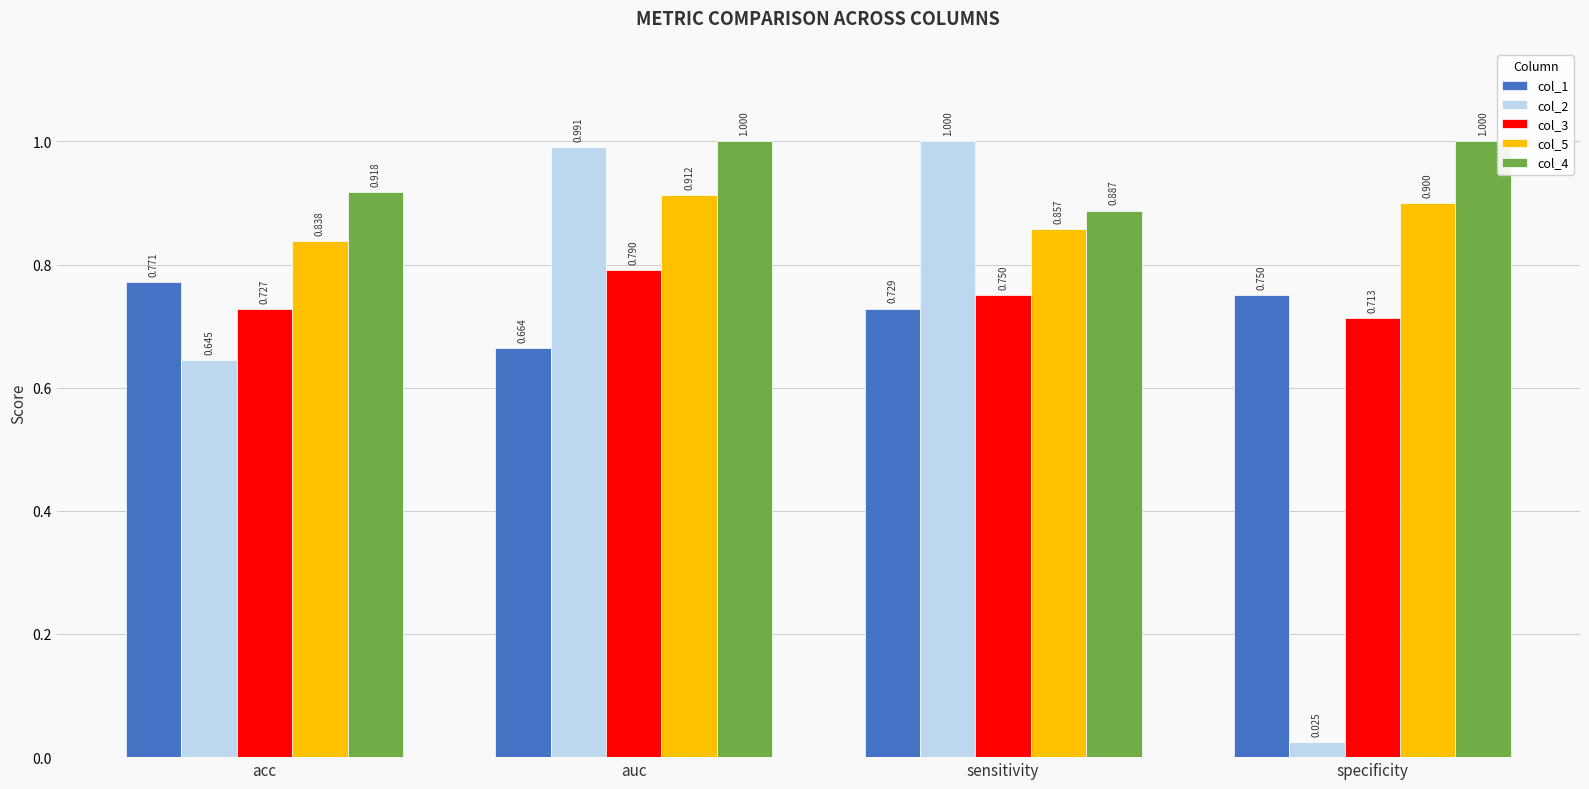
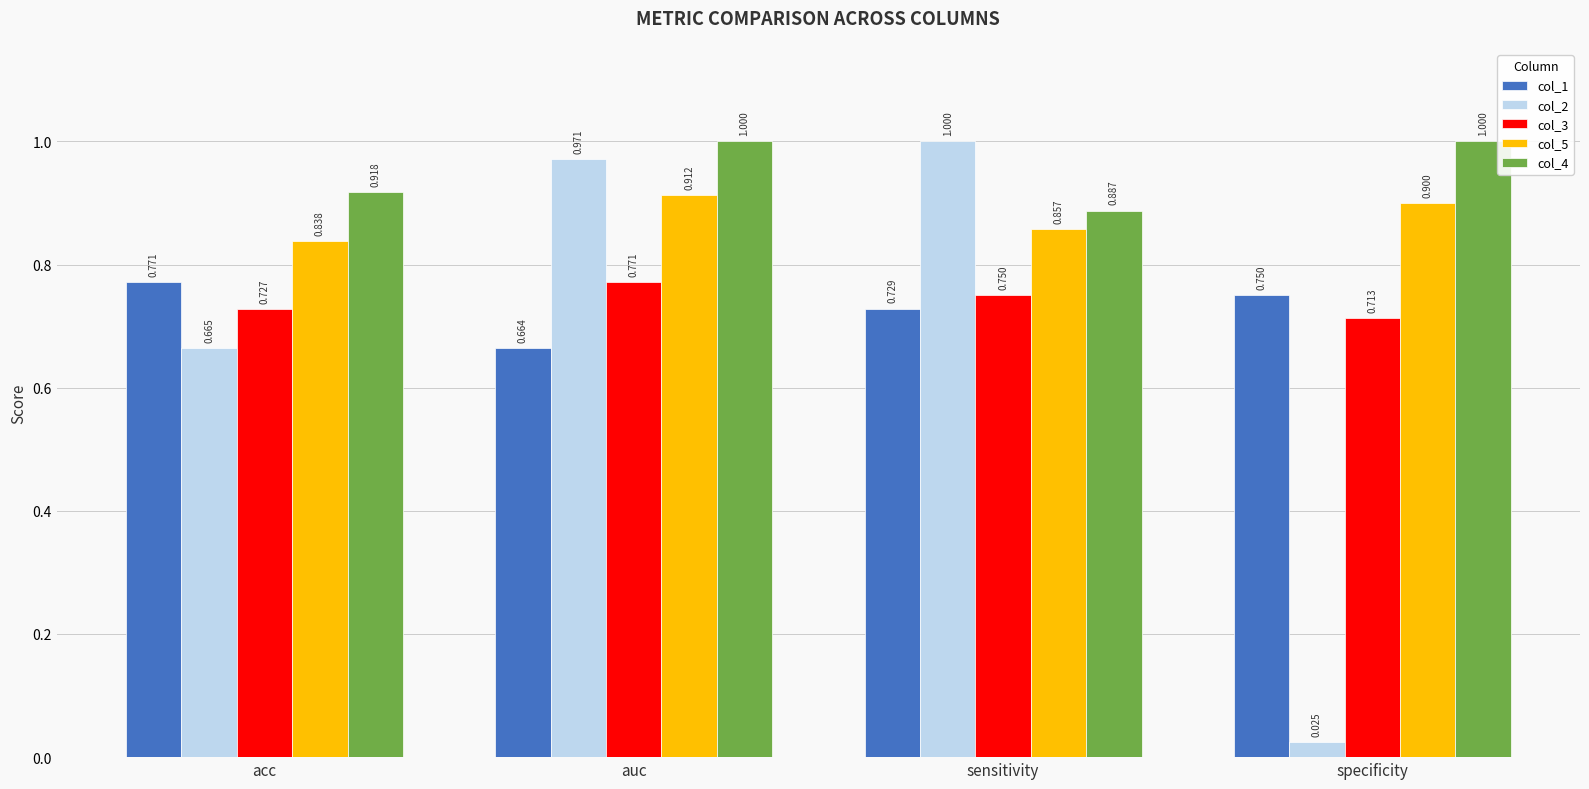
  {
    "col_1": {
      "acc": 0.771,
      "auc": 0.664,
      "sensitivity": 0.729,
      "specificity": 0.750
    },
    "col_2": {
-     "acc": 0.645,
-     "auc": 0.991,
+     "acc": 0.665,
+     "auc": 0.971,
      "sensitivity": 1.000,
      "specificity": 0.025
    },
    "col_3": {
      "acc": 0.727,
-     "auc": 0.790,
+     "auc": 0.771,
      "sensitivity": 0.750,
      "specificity": 0.713
    },
    "col_5": {
      "acc": 0.838,
      "auc": 0.912,
      "sensitivity": 0.857,
      "specificity": 0.900
    },
    "col_4": {
      "acc": 0.918,
      "auc": 1.000,
      "sensitivity": 0.887,
      "specificity": 1.000
    }
  }
